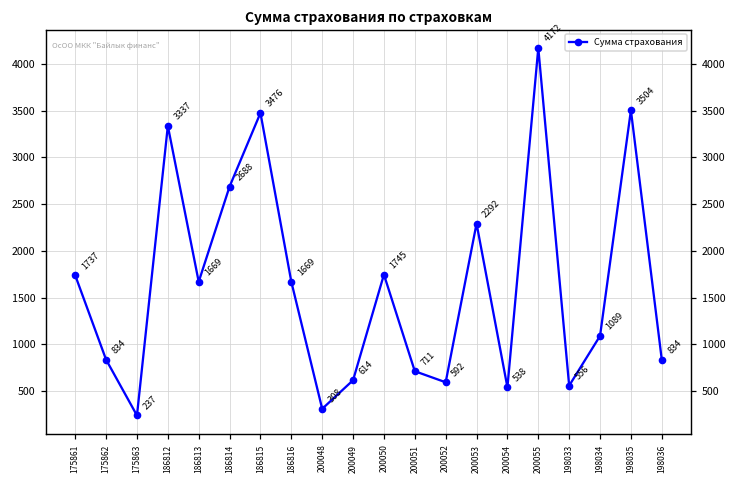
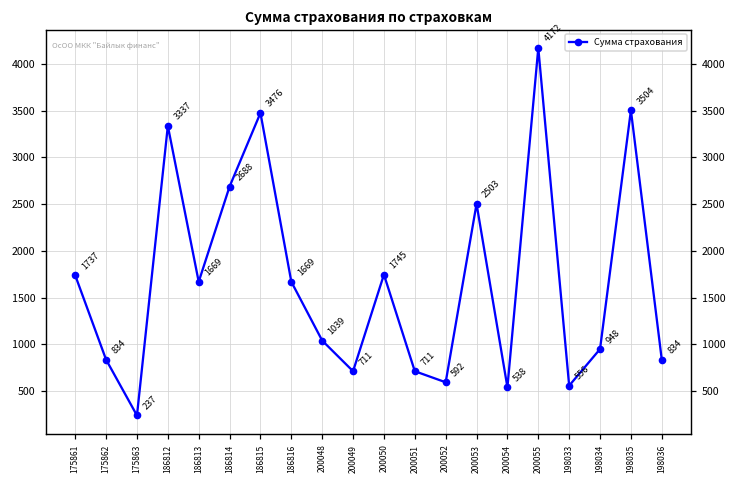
  {
    "175861": 1737,
    "175862": 834,
    "175863": 237,
    "186812": 3337,
    "186813": 1669,
    "186814": 2688,
    "186815": 3476,
    "186816": 1669,
-   "200048": 308,
-   "200049": 614,
+   "200048": 1039,
+   "200049": 711,
    "200050": 1745,
    "200051": 711,
    "200052": 592,
-   "200053": 2292,
+   "200053": 2503,
    "200054": 538,
    "200055": 4172,
    "198033": 556,
-   "198034": 1089,
+   "198034": 948,
    "198035": 3504,
    "198036": 834
  }
